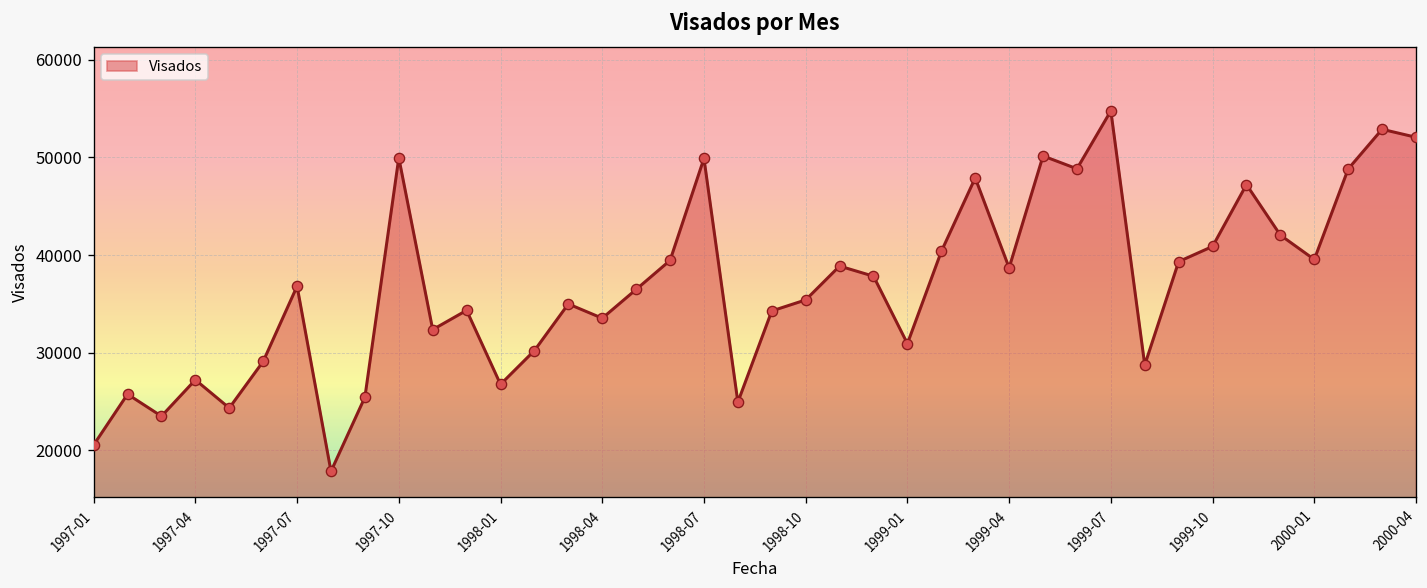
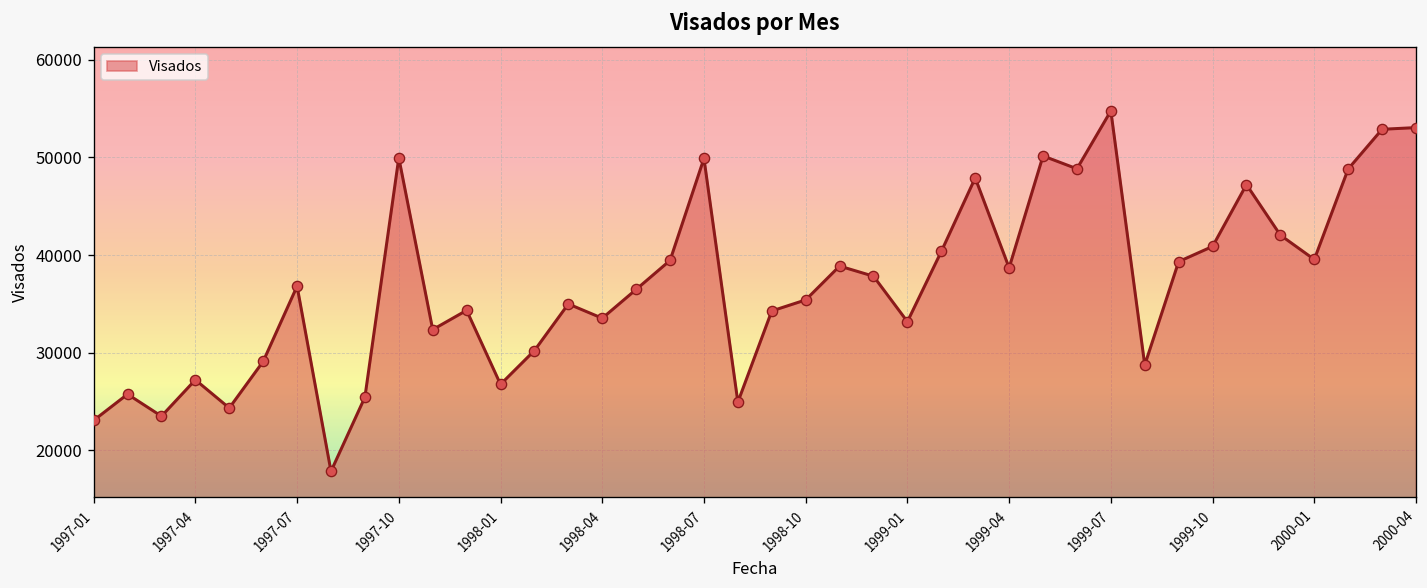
  {
-   "1997-01": 21000,
+   "1997-01": 23000,
    "1997-04": 27000,
    "1997-07": 37000,
    "1997-10": 50000,
    "1998-01": 27000,
    "1998-04": 34000,
    "1998-07": 50000,
    "1998-10": 35000,
-   "1999-01": 31000,
+   "1999-01": 33000,
    "1999-04": 39000,
    "1999-07": 55000,
    "1999-10": 41000,
    "2000-01": 40000,
-   "2000-04": 52000
+   "2000-04": 53000
  }
